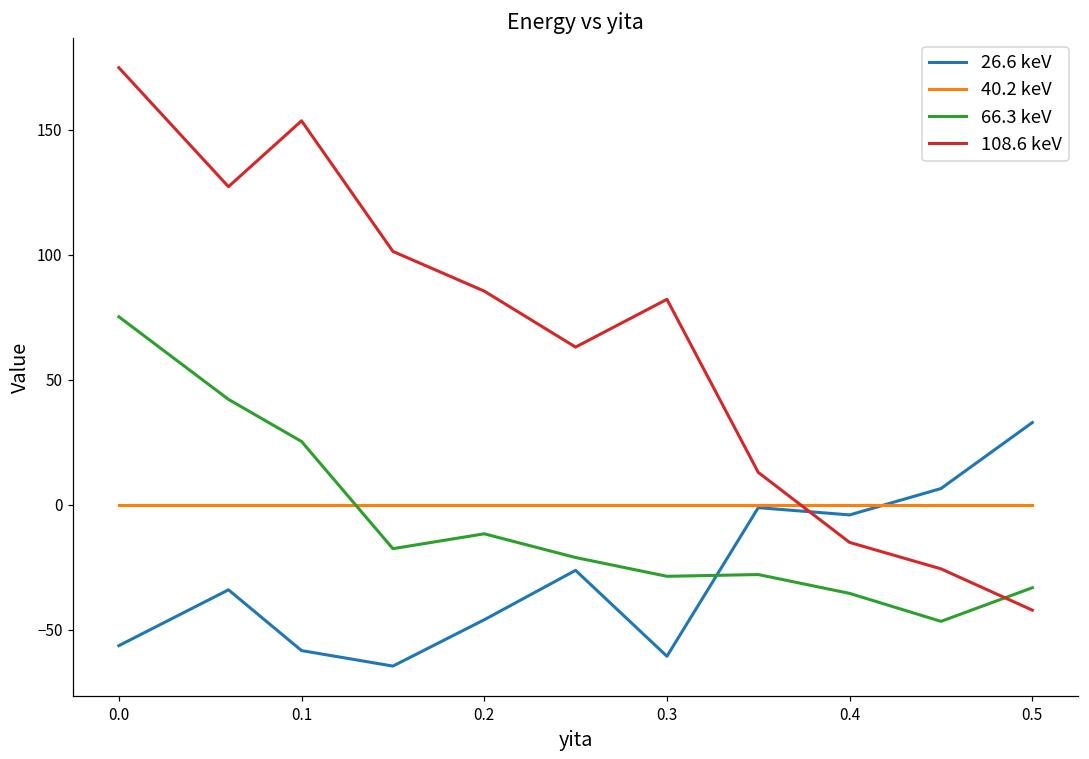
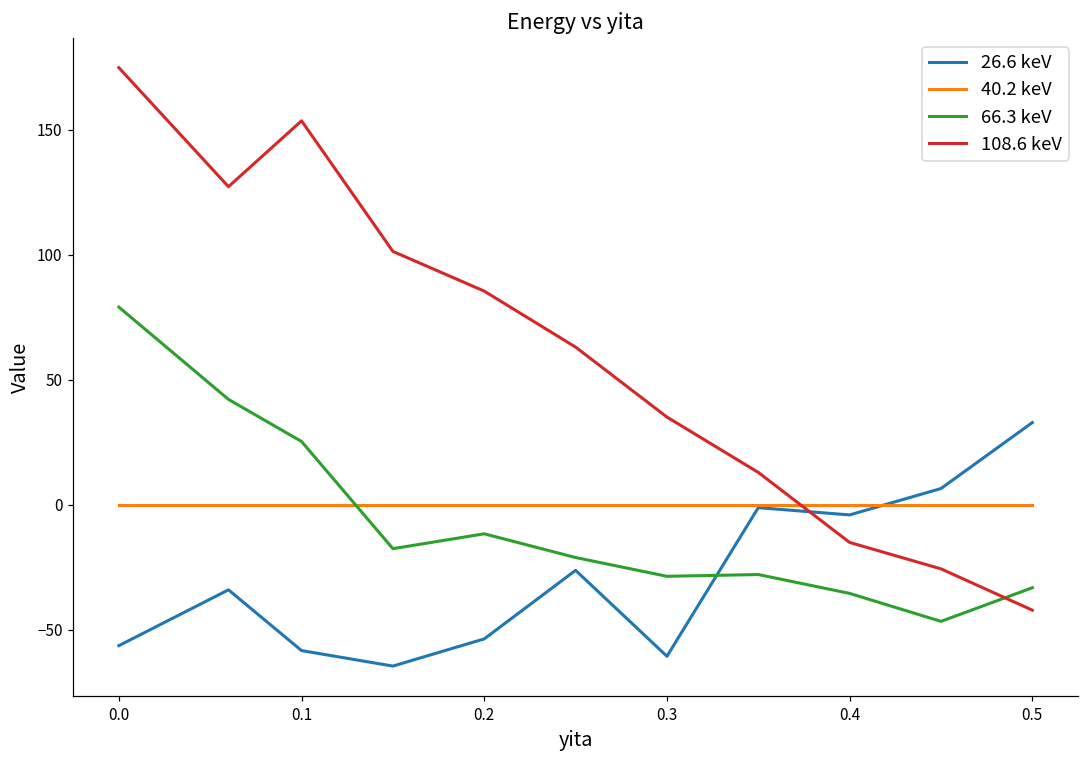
  {
    "26.6 keV": {
      "0.0": -56,
      "0.1": -58,
-     "0.2": -46,
+     "0.2": -54,
      "0.3": -61,
      "0.4": -4,
      "0.5": 33
    },
    "40.2 keV": {
      "0.0": 0,
      "0.1": 0,
      "0.2": 0,
      "0.3": 0,
      "0.4": 0,
      "0.5": 0
    },
    "66.3 keV": {
-     "0.0": 75,
+     "0.0": 79,
      "0.1": 25,
      "0.2": -12,
      "0.3": -29,
      "0.4": -36,
      "0.5": -33
    },
    "108.6 keV": {
      "0.0": 175,
      "0.1": 153,
      "0.2": 85,
-     "0.3": 82,
+     "0.3": 35,
      "0.4": -15,
      "0.5": -42
    }
  }
